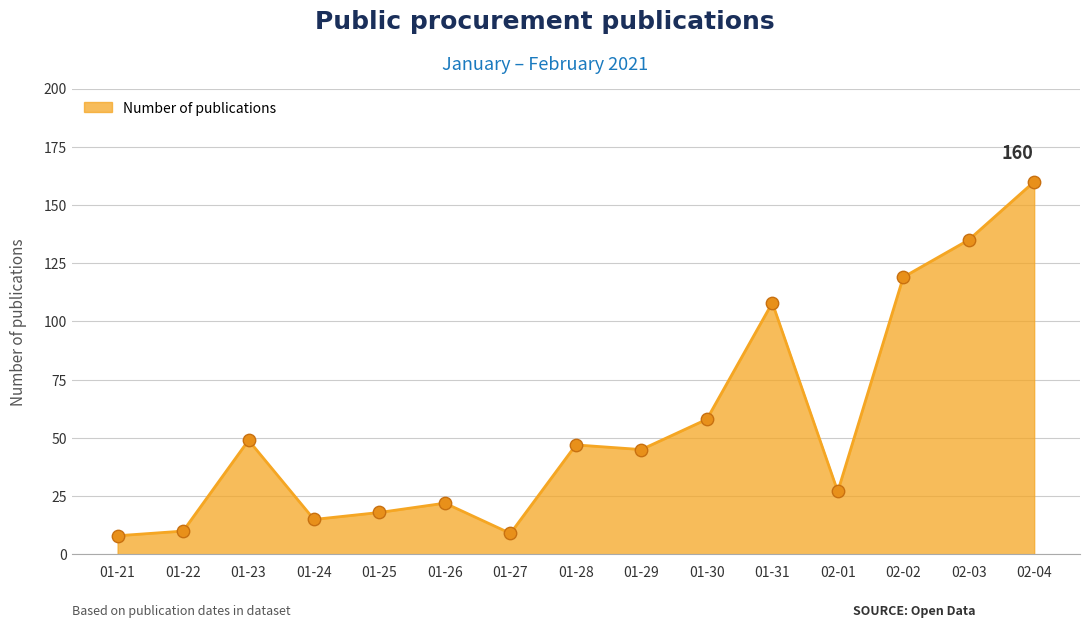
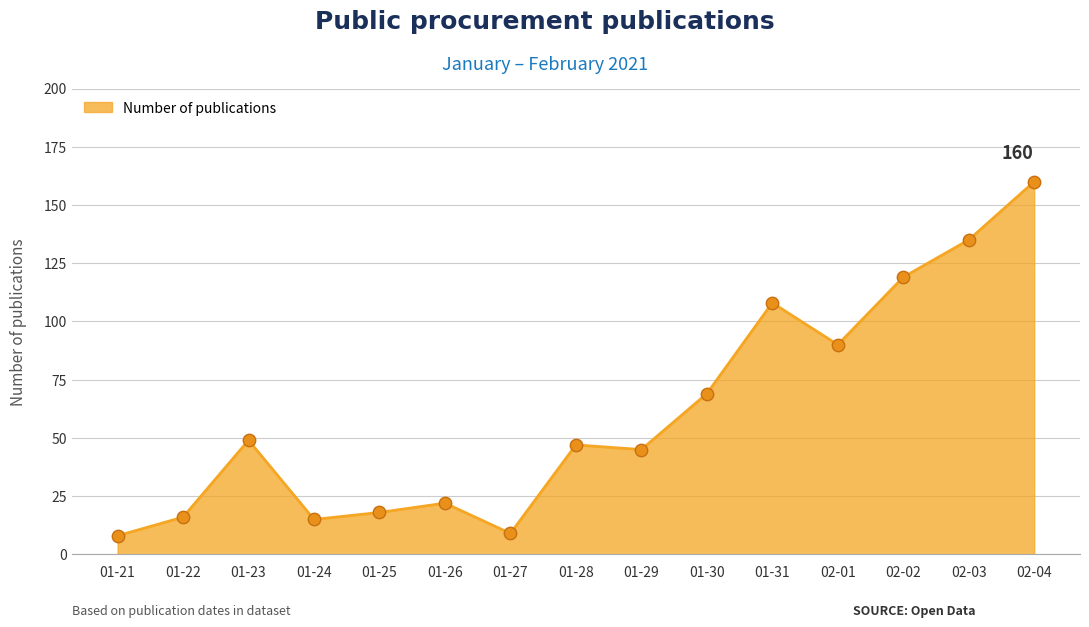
  {
    "01-21": 8,
-   "01-22": 10,
+   "01-22": 16,
    "01-23": 49,
    "01-24": 15,
    "01-25": 18,
    "01-26": 22,
    "01-27": 9,
    "01-28": 47,
    "01-29": 45,
-   "01-30": 58,
+   "01-30": 69,
    "01-31": 108,
-   "02-01": 27,
+   "02-01": 90,
    "02-02": 119,
    "02-03": 135
  }
